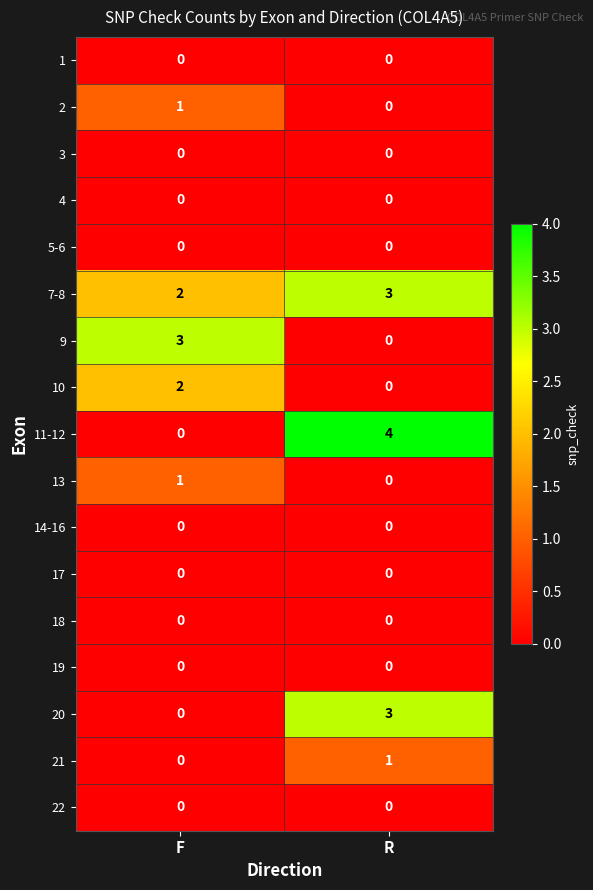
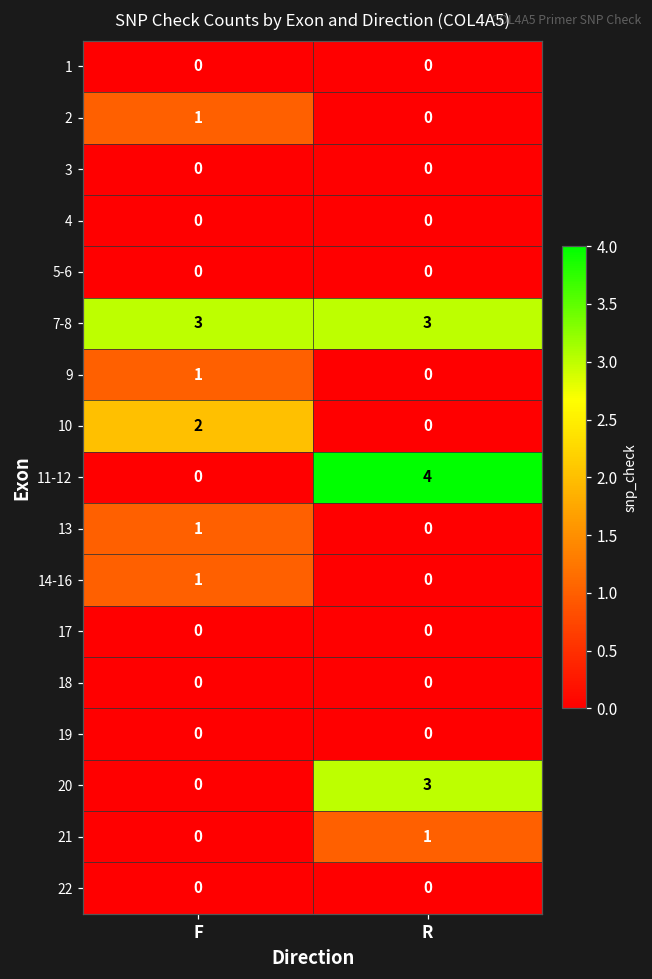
  {
    "1": {
      "F": 0,
      "R": 0
    },
    "2": {
      "F": 1,
      "R": 0
    },
    "3": {
      "F": 0,
      "R": 0
    },
    "4": {
      "F": 0,
      "R": 0
    },
    "5-6": {
      "F": 0,
      "R": 0
    },
    "7-8": {
-     "F": 2,
+     "F": 3,
      "R": 3
    },
    "9": {
-     "F": 3,
+     "F": 1,
      "R": 0
    },
    "10": {
      "F": 2,
      "R": 0
    },
    "11-12": {
      "F": 0,
      "R": 4
    },
    "13": {
      "F": 1,
      "R": 0
    },
    "14-16": {
-     "F": 0,
+     "F": 1,
      "R": 0
    },
    "17": {
      "F": 0,
      "R": 0
    },
    "18": {
      "F": 0,
      "R": 0
    },
    "19": {
      "F": 0,
      "R": 0
    },
    "20": {
      "F": 0,
      "R": 3
    },
    "21": {
      "F": 0,
      "R": 1
    },
    "22": {
      "F": 0,
      "R": 0
    }
  }
